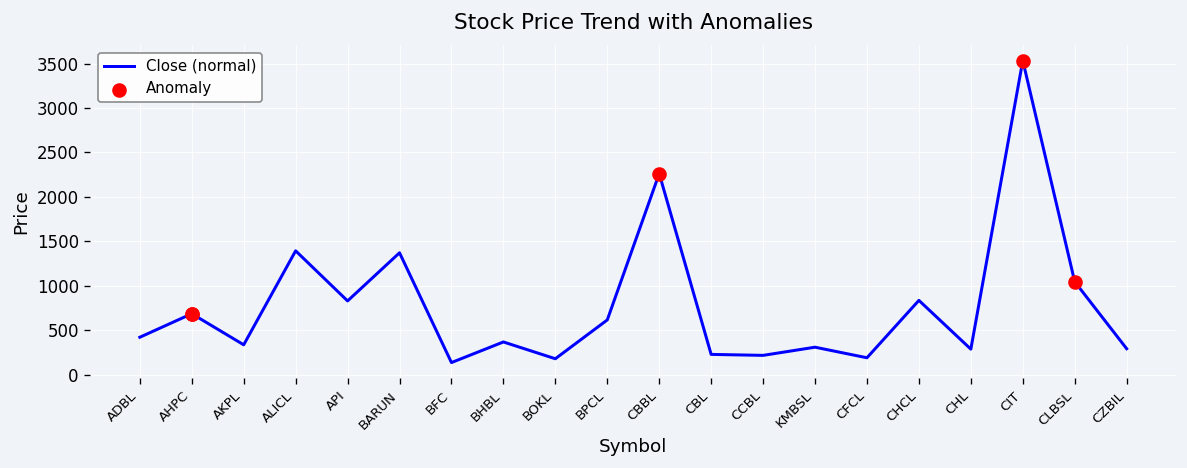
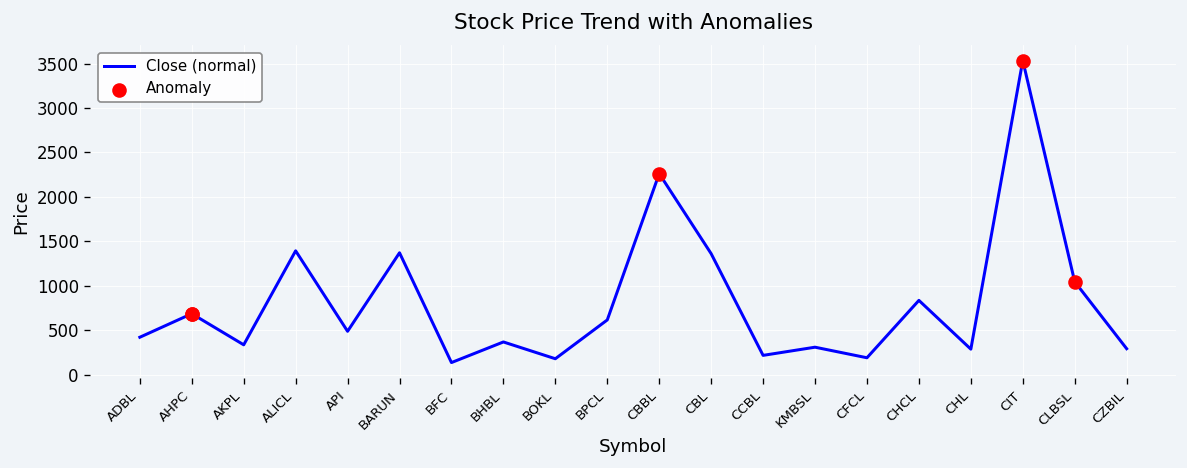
  {
    "Close (normal)": {
      "ADBL": 400,
      "AKPL": 300,
      "ALICL": 1400,
-     "API": 800,
+     "API": 500,
      "BARUN": 1400,
      "BFC": 100,
      "BHBL": 400,
      "BOKL": 200,
      "BPCL": 600,
-     "CBL": 200,
+     "CBL": 1400,
      "CCBL": 200,
      "KMBSL": 300,
      "CFCL": 200,
      "CHCL": 800,
      "CHL": 300,
      "CZBIL": 300
    }
  }
